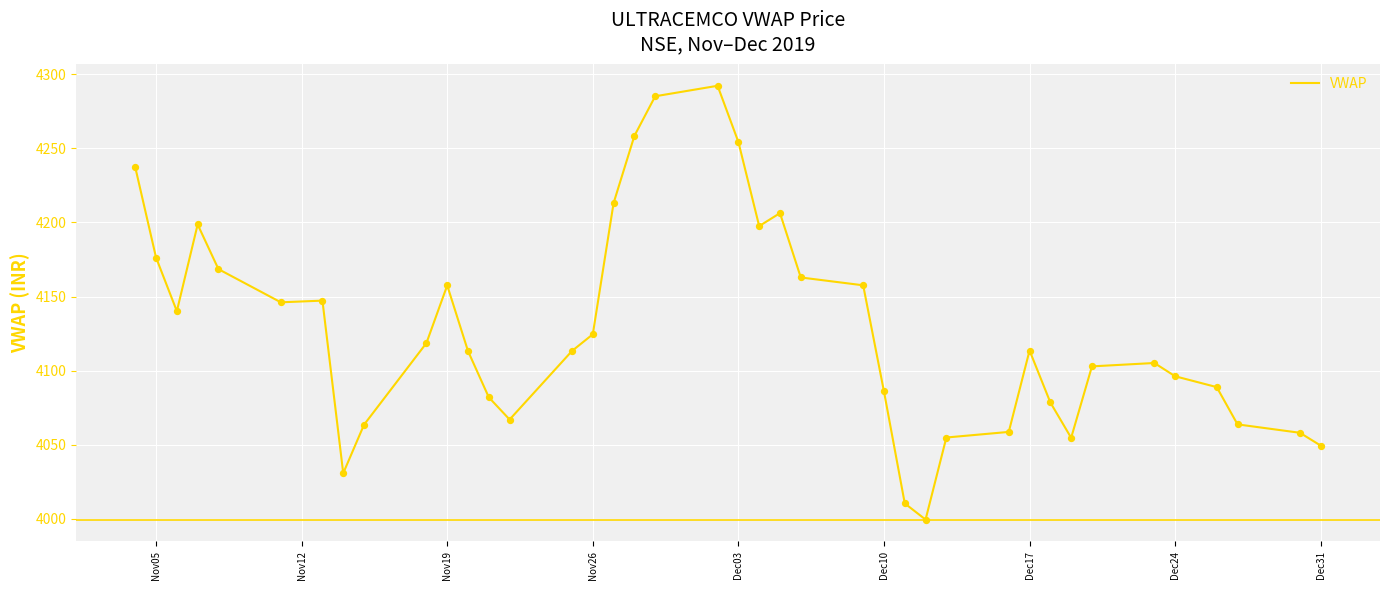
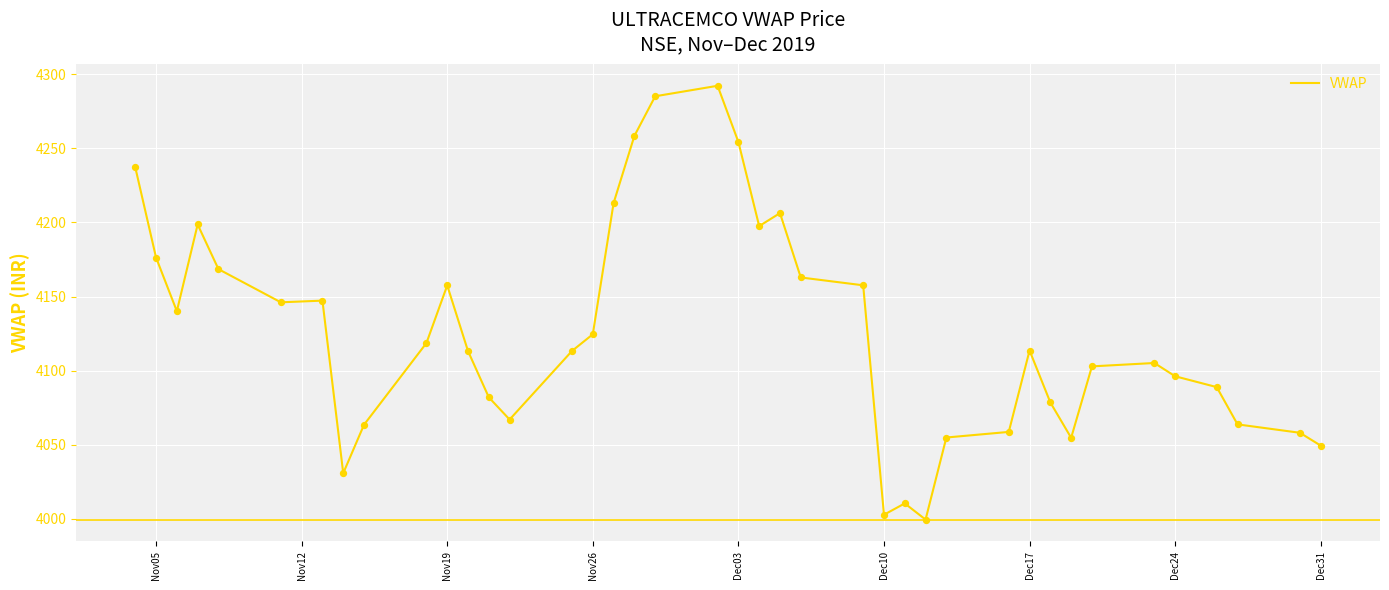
  {
    "Nov05": 4176,
    "Nov19": 4158,
    "Nov26": 4125,
    "Dec03": 4254,
-   "Dec10": 4086,
+   "Dec10": 4003,
    "Dec17": 4114,
    "Dec24": 4096,
    "Dec31": 4049
  }
